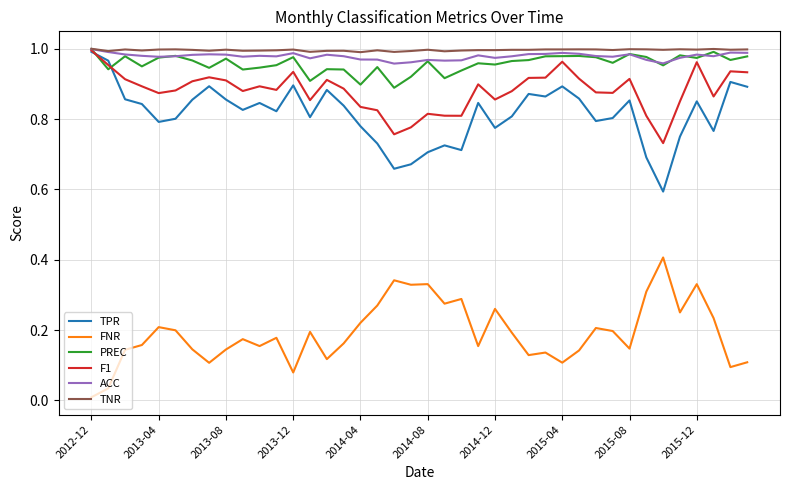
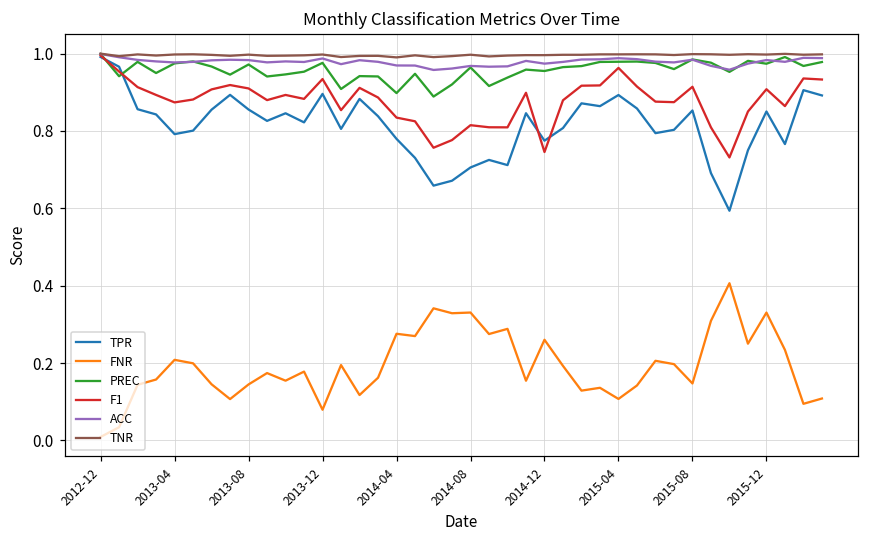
  {
    "TPR": {
      "2013-04": 0.79,
      "2013-08": 0.86,
      "2013-12": 0.90,
      "2014-04": 0.78,
      "2014-08": 0.71,
      "2014-12": 0.77,
      "2015-04": 0.89,
      "2015-08": 0.85,
      "2015-12": 0.85
    },
    "FNR": {
      "2013-04": 0.21,
      "2013-08": 0.14,
      "2013-12": 0.08,
-     "2014-04": 0.22,
+     "2014-04": 0.28,
      "2014-08": 0.33,
      "2014-12": 0.26,
      "2015-04": 0.11,
      "2015-08": 0.15,
      "2015-12": 0.33
    },
    "PREC": {
      "2013-08": 0.97,
      "2013-12": 0.98,
      "2014-04": 0.90,
      "2014-12": 0.96,
      "2015-04": 0.98,
      "2015-12": 0.97
    },
    "F1": {
      "2013-04": 0.87,
      "2013-08": 0.91,
      "2013-12": 0.93,
      "2014-04": 0.83,
      "2014-08": 0.81,
-     "2014-12": 0.86,
+     "2014-12": 0.75,
      "2015-04": 0.96,
      "2015-08": 0.91,
-     "2015-12": 0.96
+     "2015-12": 0.91
    },
    "ACC": {
      "2013-08": 0.98,
      "2013-12": 0.99,
      "2014-04": 0.97,
      "2014-12": 0.97,
      "2015-04": 0.99,
      "2015-12": 0.98
    },
    "TNR": {
      "2013-04": 1.00,
      "2013-08": 1.00,
      "2013-12": 1.00,
      "2014-04": 0.99,
      "2014-08": 1.00,
      "2014-12": 1.00,
      "2015-04": 1.00,
      "2015-08": 1.00,
      "2015-12": 1.00
    }
  }
